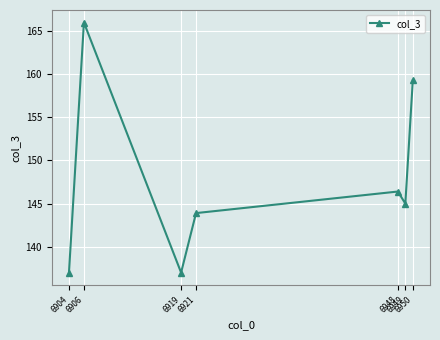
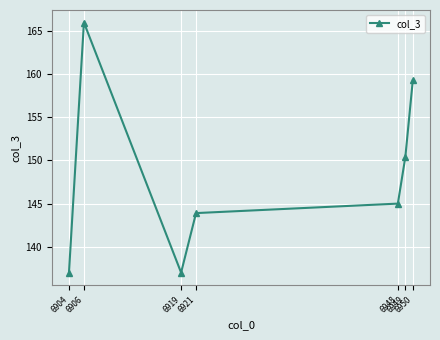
  {
    "6904": 137,
    "6906": 166,
    "6919": 137,
    "6921": 144,
-   "6948": 146,
-   "6949": 145,
+   "6948": 145,
+   "6949": 150,
    "6950": 159
  }
